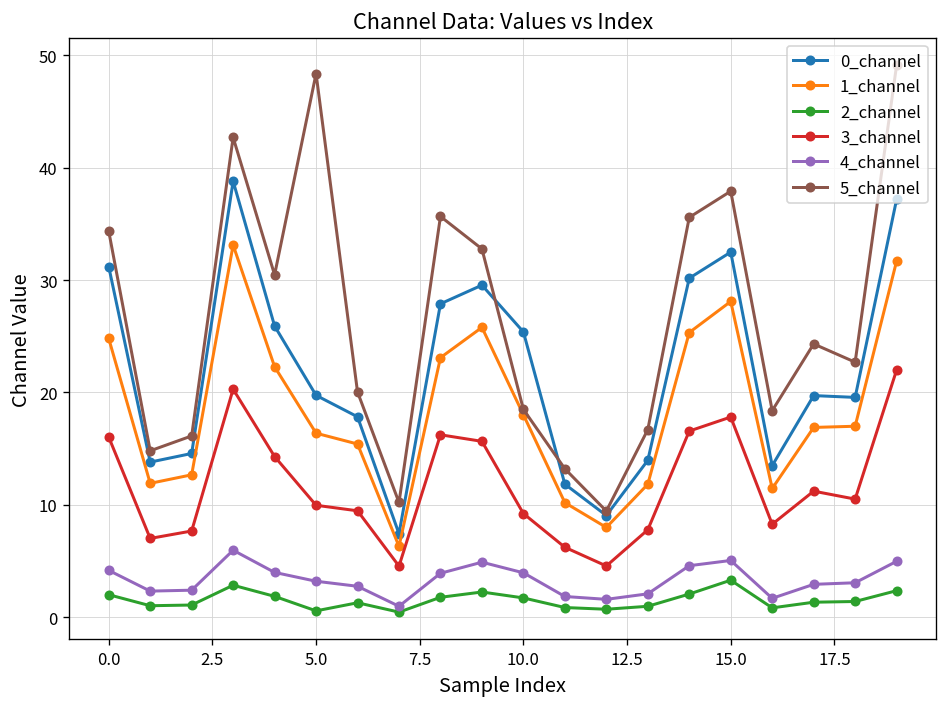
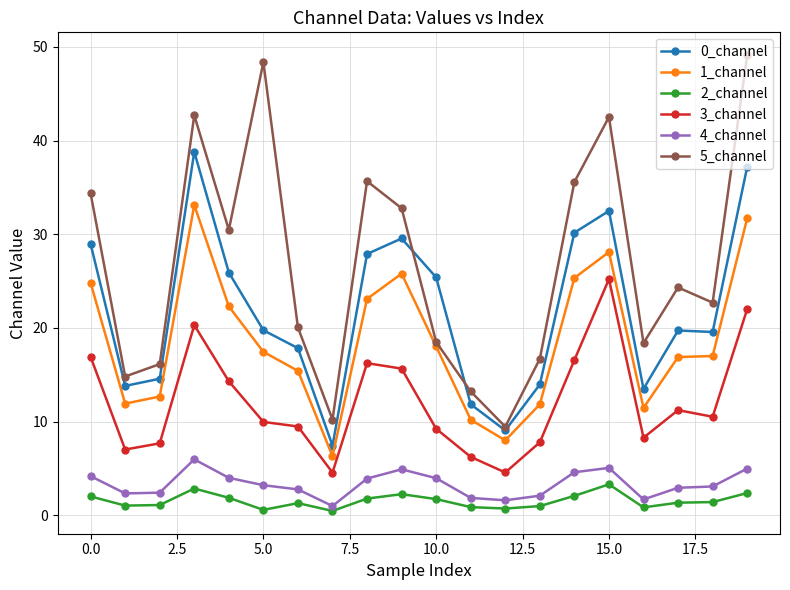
  {
    "0_channel": {
-     "0.0": 31,
+     "0.0": 29,
      "5.0": 20,
      "10.0": 25,
      "15.0": 32
    },
    "1_channel": {
      "0.0": 25,
-     "5.0": 16,
+     "5.0": 17,
      "10.0": 18,
      "15.0": 28
    },
    "2_channel": {
      "0.0": 2,
      "5.0": 1,
      "10.0": 2,
      "15.0": 3
    },
    "3_channel": {
-     "0.0": 16,
+     "0.0": 17,
      "5.0": 10,
      "10.0": 9,
-     "15.0": 18
+     "15.0": 25
    },
    "4_channel": {
      "0.0": 4,
      "5.0": 3,
      "10.0": 4,
      "15.0": 5
    },
    "5_channel": {
      "0.0": 34,
      "5.0": 48,
      "10.0": 18,
-     "15.0": 38
+     "15.0": 43
    }
  }
